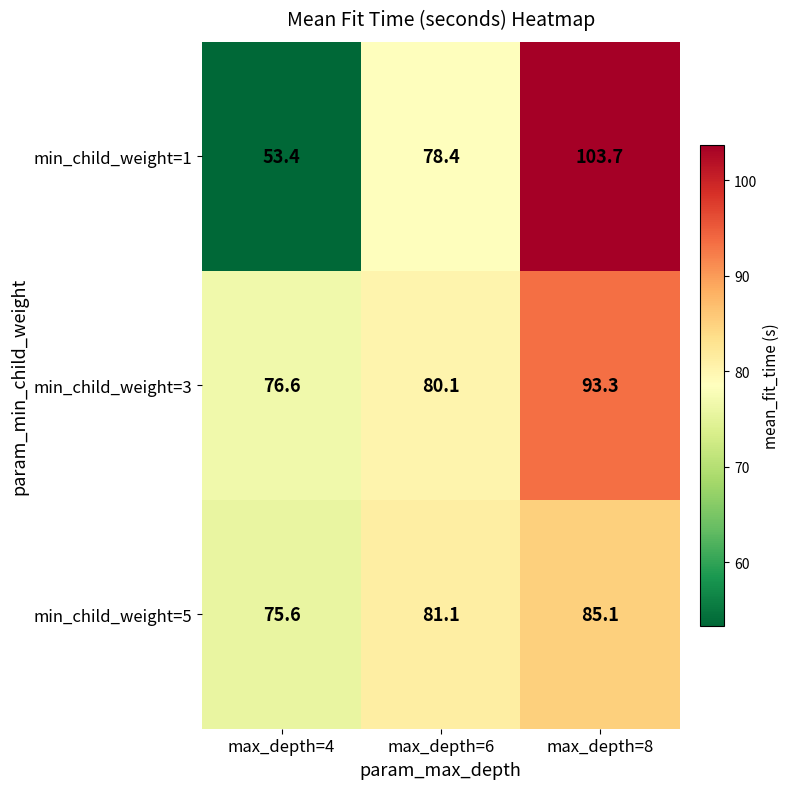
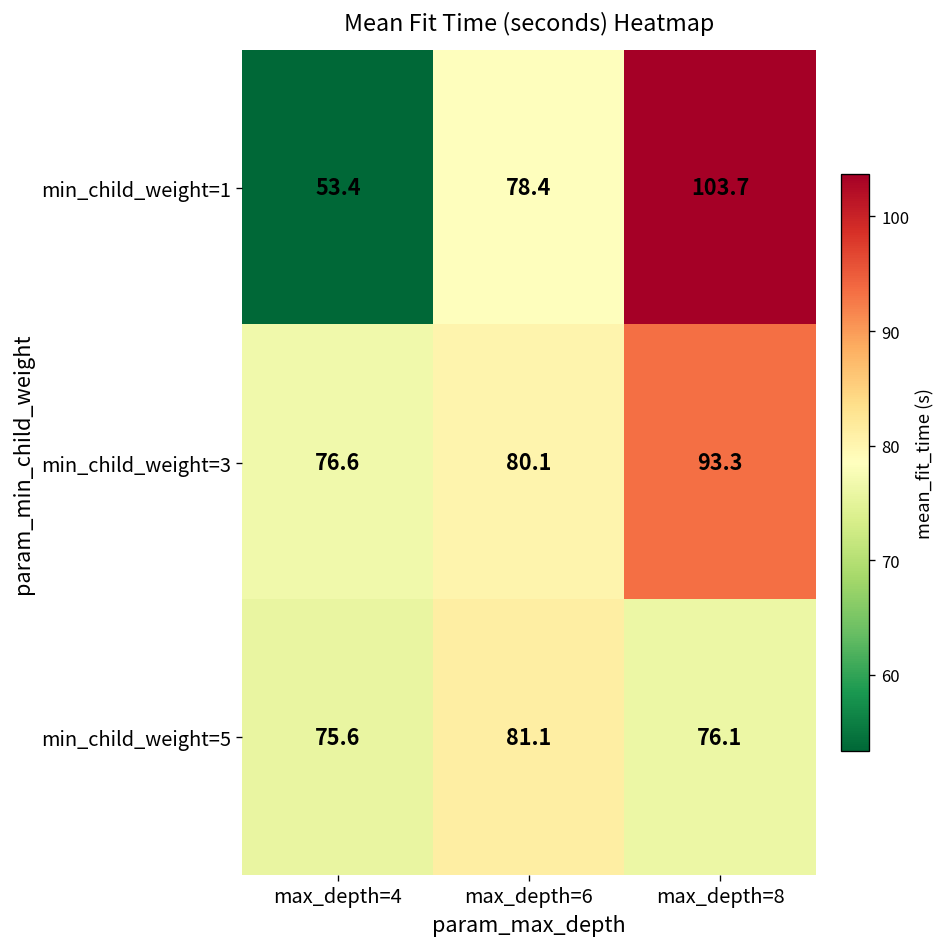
  {
    "min_child_weight=1": {
      "max_depth=4": 53.4,
      "max_depth=6": 78.4,
      "max_depth=8": 103.7
    },
    "min_child_weight=3": {
      "max_depth=4": 76.6,
      "max_depth=6": 80.1,
      "max_depth=8": 93.3
    },
    "min_child_weight=5": {
      "max_depth=4": 75.6,
      "max_depth=6": 81.1,
-     "max_depth=8": 85.1
+     "max_depth=8": 76.1
    }
  }
